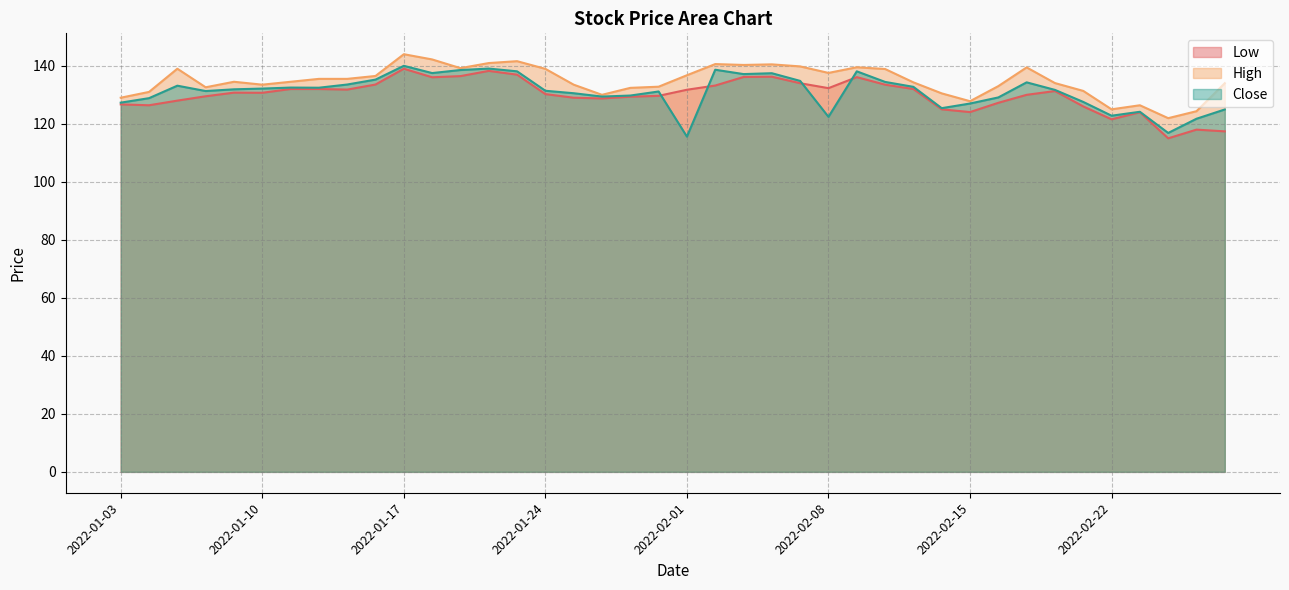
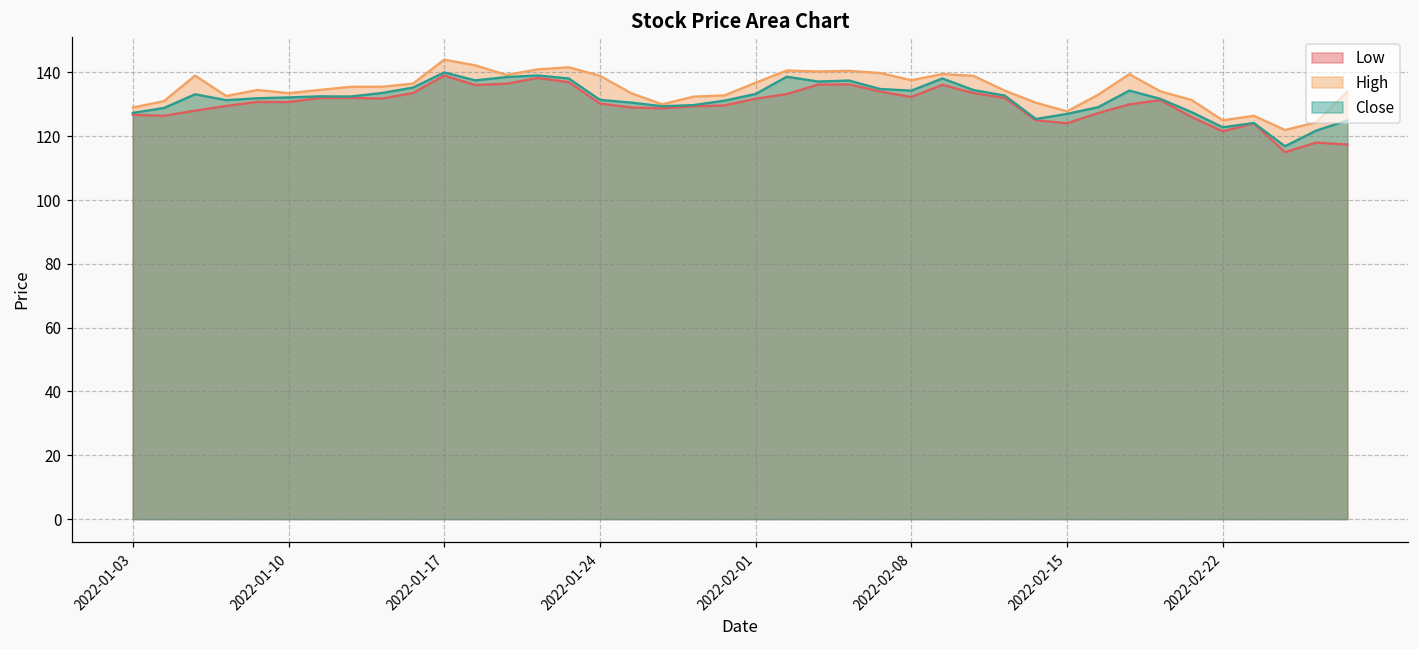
  {
    "Close": {
      "2022-01-10": 132,
      "2022-01-17": 140,
      "2022-01-24": 131,
-     "2022-02-01": 116,
-     "2022-02-08": 122,
+     "2022-02-01": 133,
+     "2022-02-08": 134,
      "2022-02-22": 123
    }
  }
